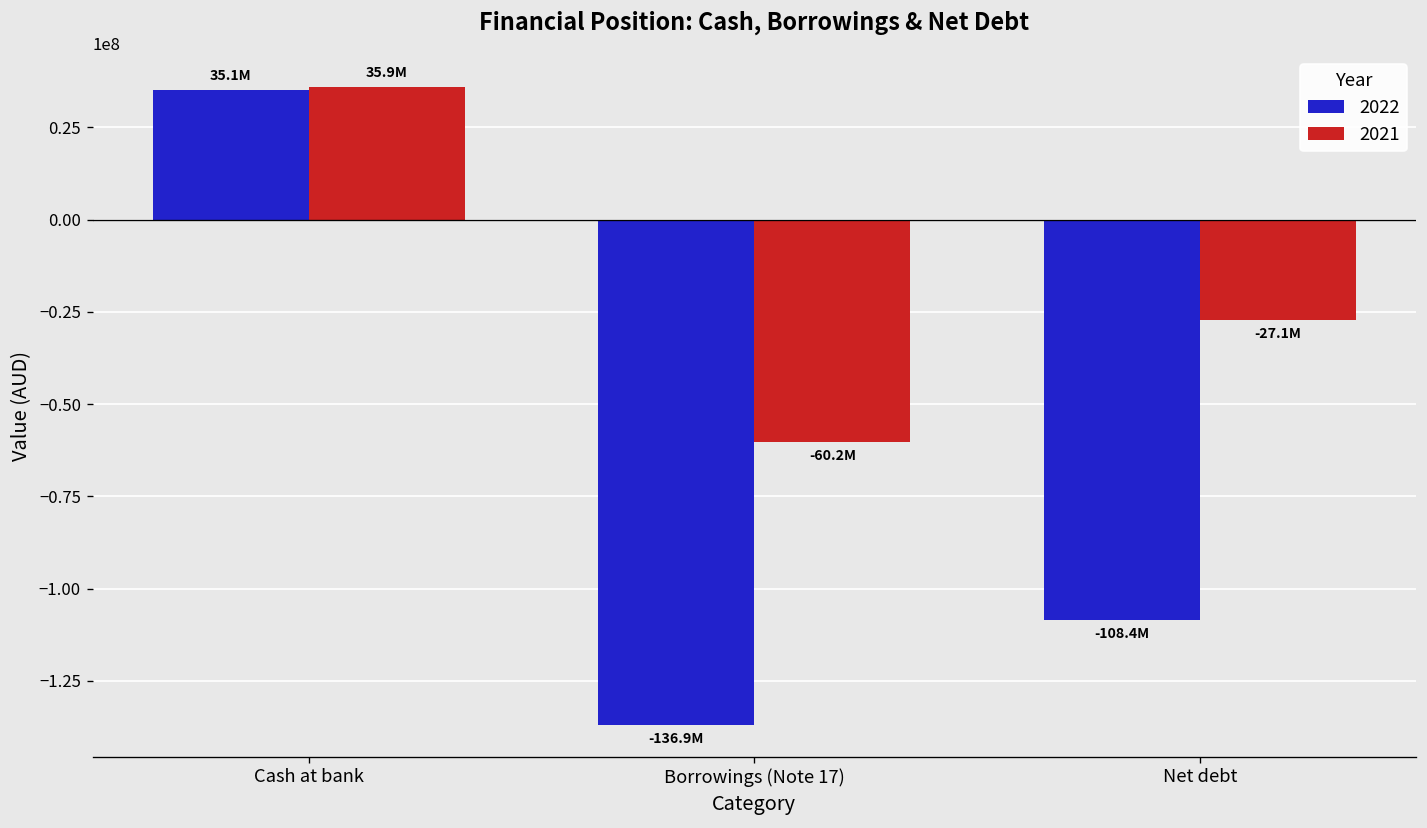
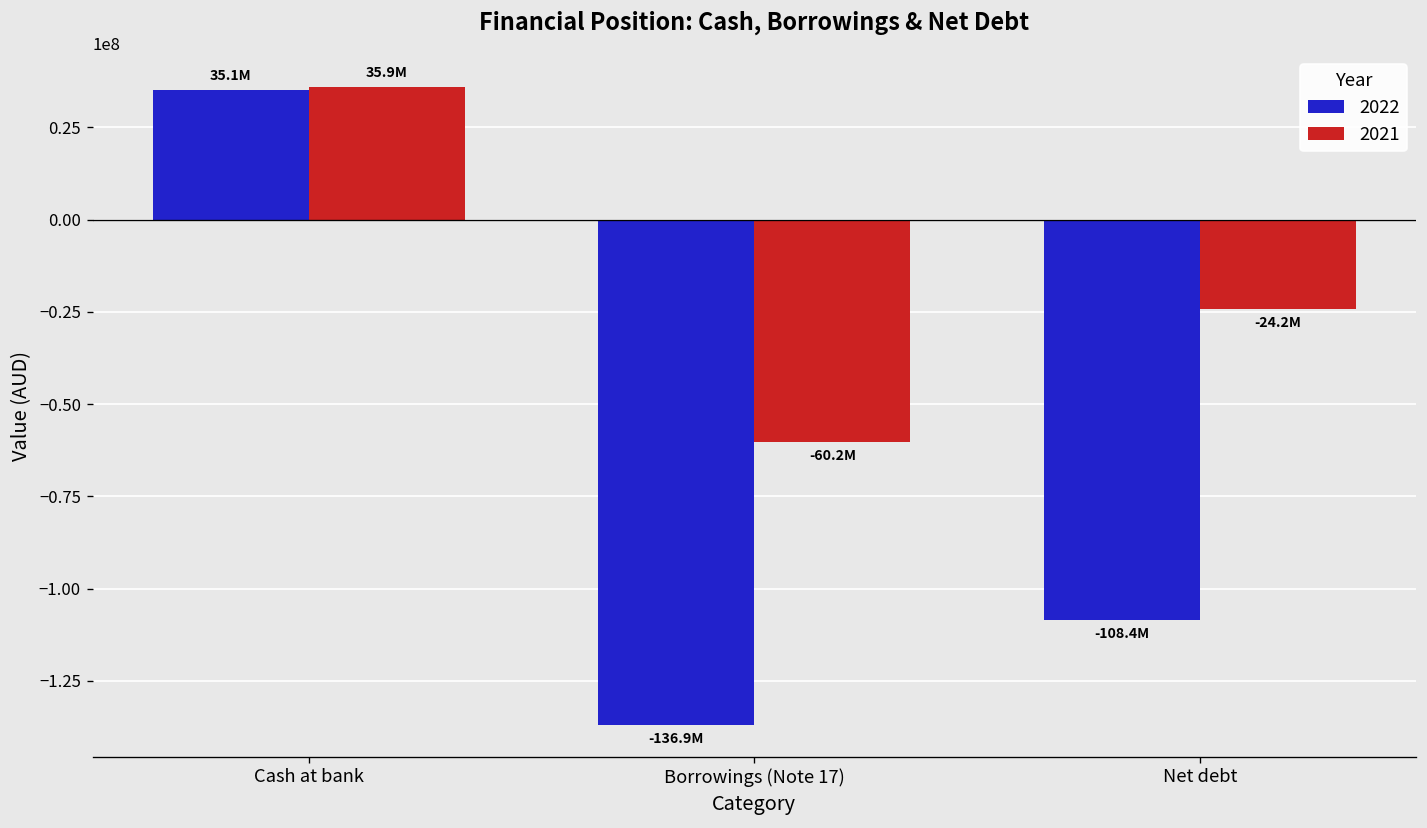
  {
    "2022": {
      "Cash at bank": "35.1M",
      "Borrowings (Note 17)": "-136.9M",
      "Net debt": "-108.4M"
    },
    "2021": {
      "Cash at bank": "35.9M",
      "Borrowings (Note 17)": "-60.2M",
-     "Net debt": "-27.1M"
+     "Net debt": "-24.2M"
    }
  }
